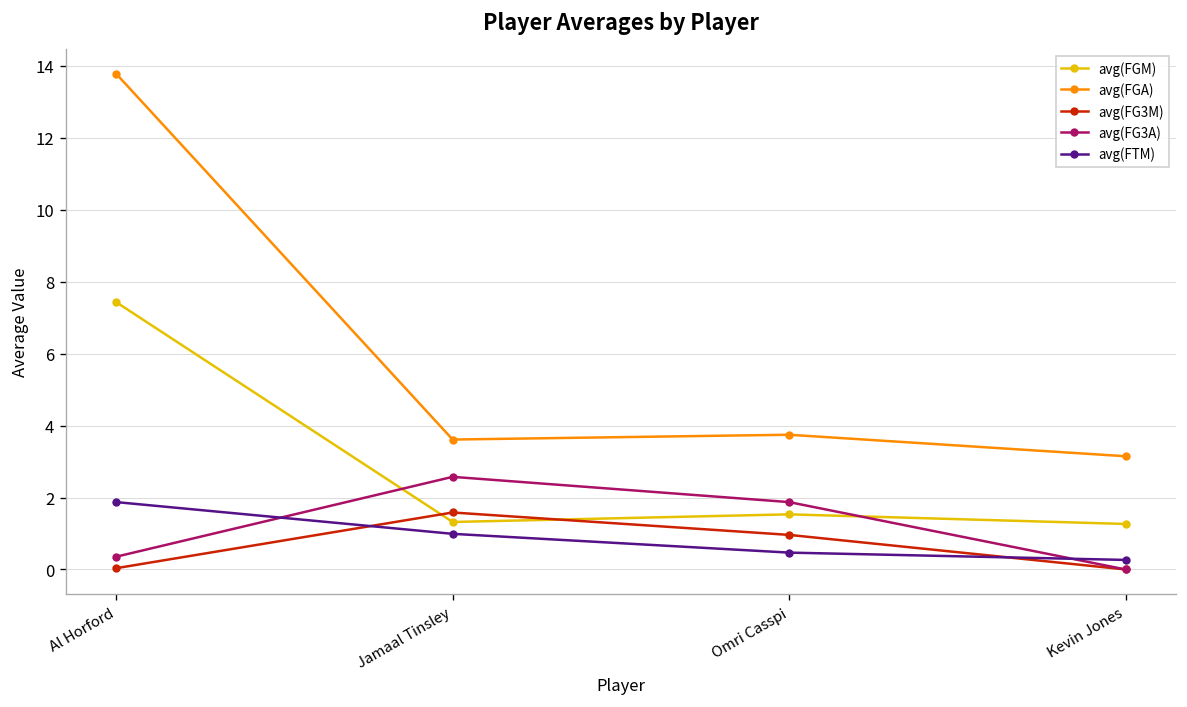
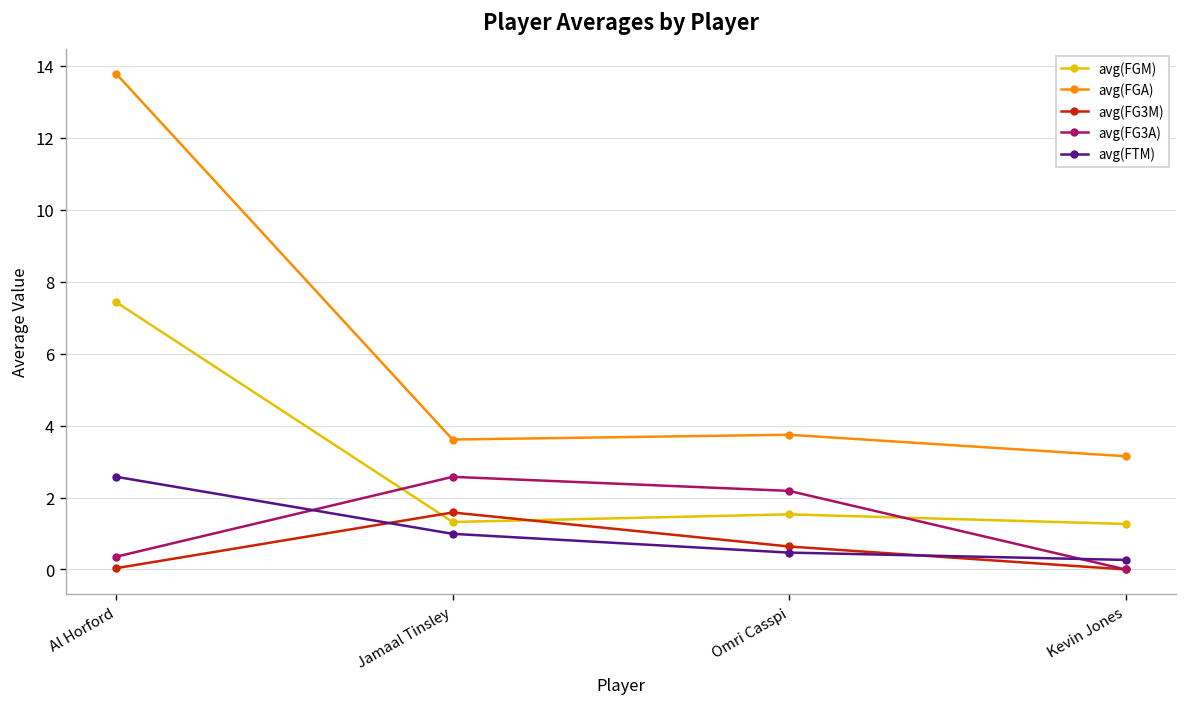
  {
    "avg(FG3M)": {
      "Al Horford": 0.0,
      "Jamaal Tinsley": 1.6,
-     "Omri Casspi": 1.0
+     "Omri Casspi": 0.6
    },
    "avg(FG3A)": {
      "Al Horford": 0.4,
      "Jamaal Tinsley": 2.6,
-     "Omri Casspi": 1.9
+     "Omri Casspi": 2.2
    },
    "avg(FTM)": {
-     "Al Horford": 1.9,
+     "Al Horford": 2.6,
      "Jamaal Tinsley": 1.0,
      "Omri Casspi": 0.5,
      "Kevin Jones": 0.3
    }
  }
